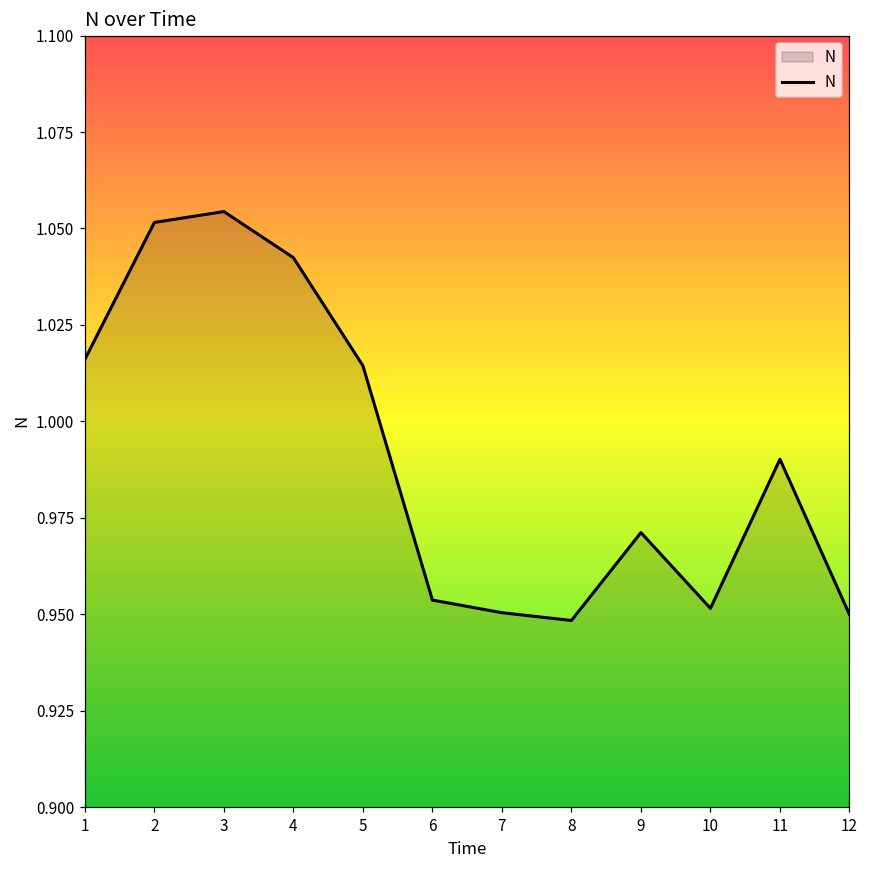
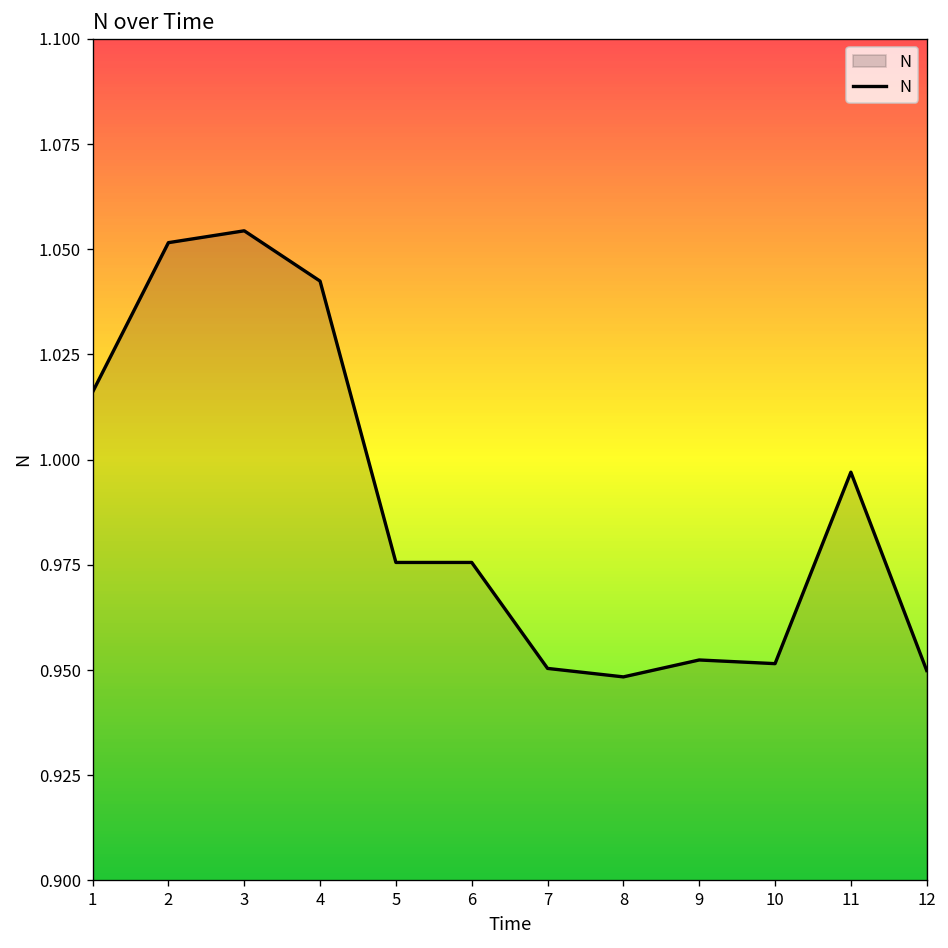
  {
    "1": 1.016,
    "2": 1.052,
    "3": 1.054,
    "4": 1.042,
-   "5": 1.014,
-   "6": 0.954,
+   "5": 0.976,
+   "6": 0.976,
    "7": 0.950,
    "8": 0.948,
-   "9": 0.971,
+   "9": 0.952,
    "10": 0.952,
-   "11": 0.990,
+   "11": 0.997,
    "12": 0.950
  }
